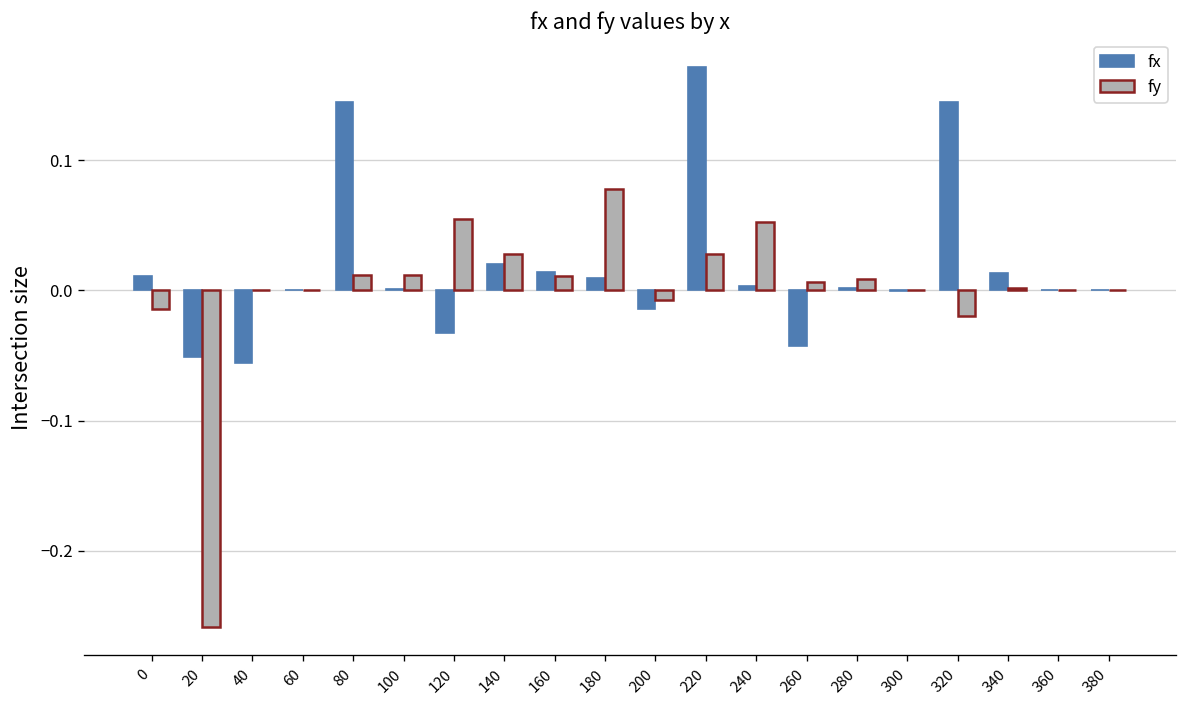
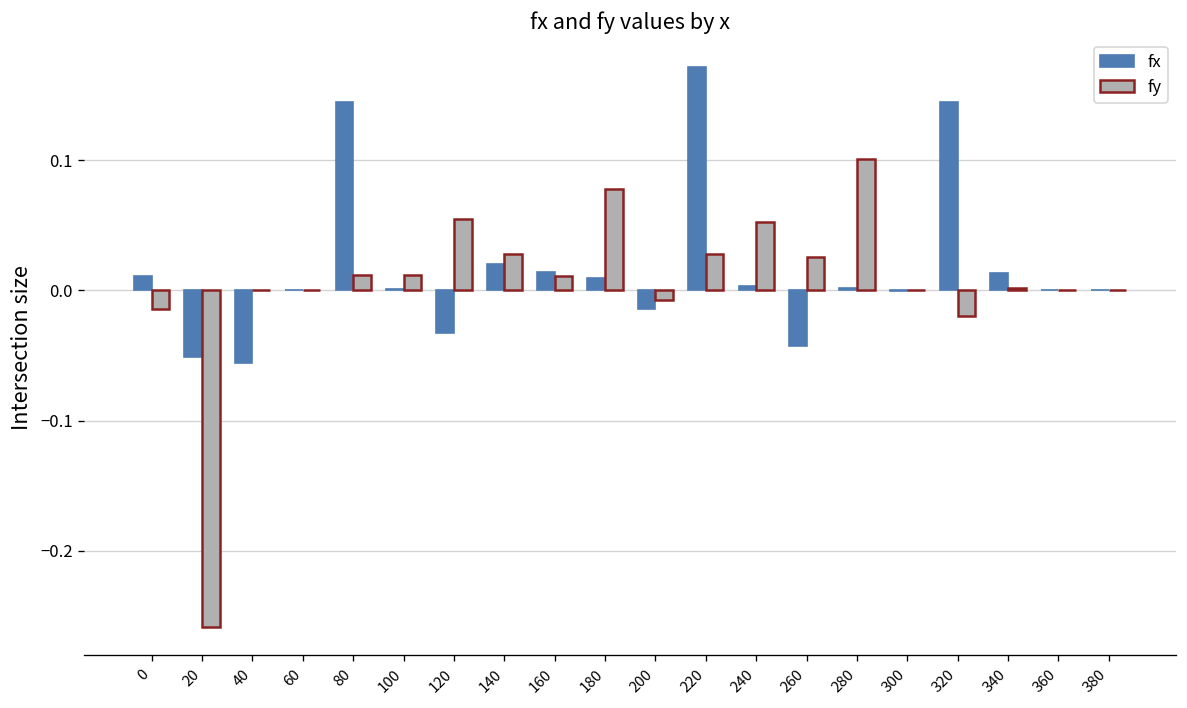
  {
    "fx": {
      "0": 0.011,
      "20": -0.051,
      "40": -0.055,
      "80": 0.145,
      "120": -0.032,
      "140": 0.020,
      "160": 0.014,
      "180": 0.010,
      "200": -0.014,
      "220": 0.172,
      "240": 0.003,
      "260": -0.043,
      "320": 0.145,
      "340": 0.013
    },
    "fy": {
      "0": -0.014,
      "20": -0.259,
      "80": 0.012,
      "100": 0.012,
      "120": 0.055,
      "140": 0.028,
      "160": 0.011,
      "180": 0.078,
      "200": -0.007,
      "220": 0.028,
      "240": 0.053,
-     "260": 0.007,
-     "280": 0.009,
+     "260": 0.026,
+     "280": 0.101,
      "320": -0.020
    }
  }
